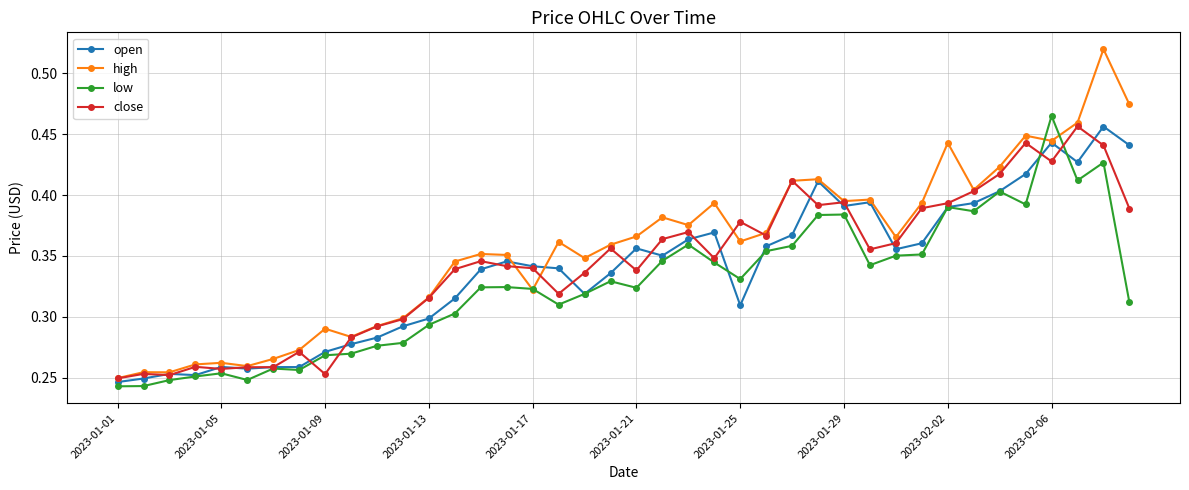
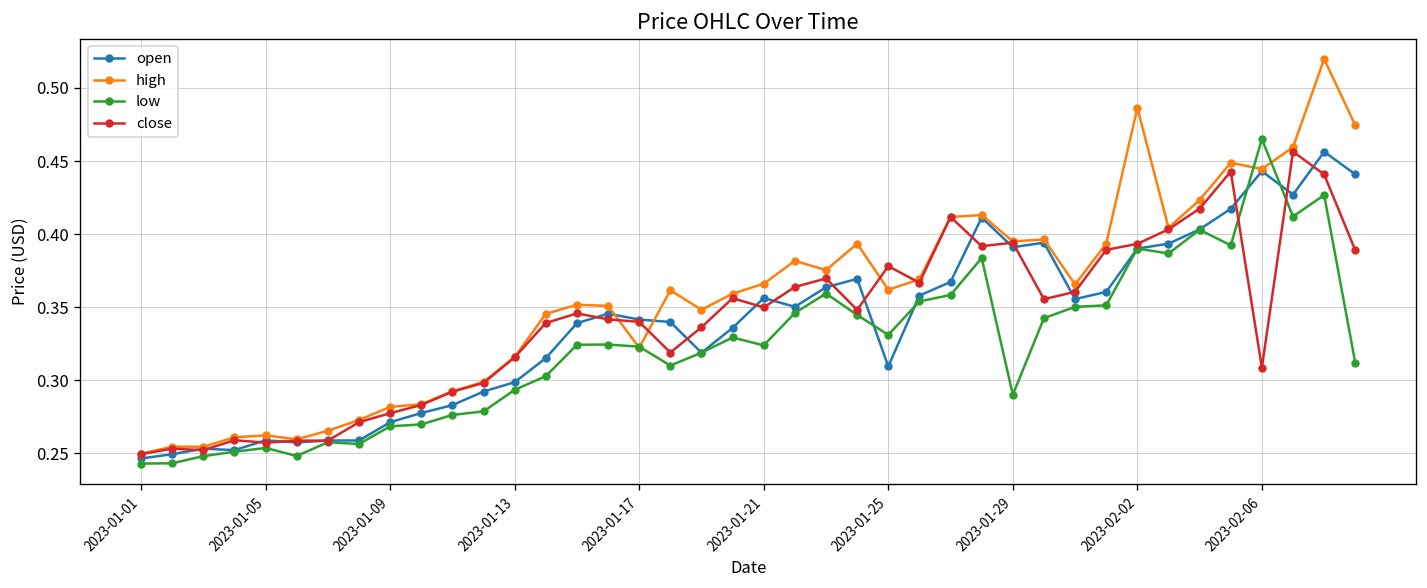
  {
    "open": {
      "2023-01-01": 0.246,
      "2023-01-09": 0.271,
      "2023-01-13": 0.299,
      "2023-01-21": 0.356,
      "2023-01-25": 0.309,
      "2023-01-29": 0.391
    },
    "high": {
      "2023-01-05": 0.262,
-     "2023-01-09": 0.290,
+     "2023-01-09": 0.282,
      "2023-01-21": 0.366,
      "2023-01-25": 0.362,
-     "2023-02-02": 0.443
+     "2023-02-02": 0.486
    },
    "low": {
      "2023-01-01": 0.243,
      "2023-01-05": 0.254,
      "2023-01-09": 0.268,
      "2023-01-13": 0.293,
      "2023-01-21": 0.324,
      "2023-01-25": 0.331,
-     "2023-01-29": 0.384,
+     "2023-01-29": 0.290,
      "2023-02-06": 0.465
    },
    "close": {
-     "2023-01-09": 0.253,
-     "2023-01-21": 0.338,
+     "2023-01-09": 0.277,
+     "2023-01-21": 0.350,
      "2023-01-25": 0.378,
      "2023-02-02": 0.393,
-     "2023-02-06": 0.428
+     "2023-02-06": 0.309
    }
  }
